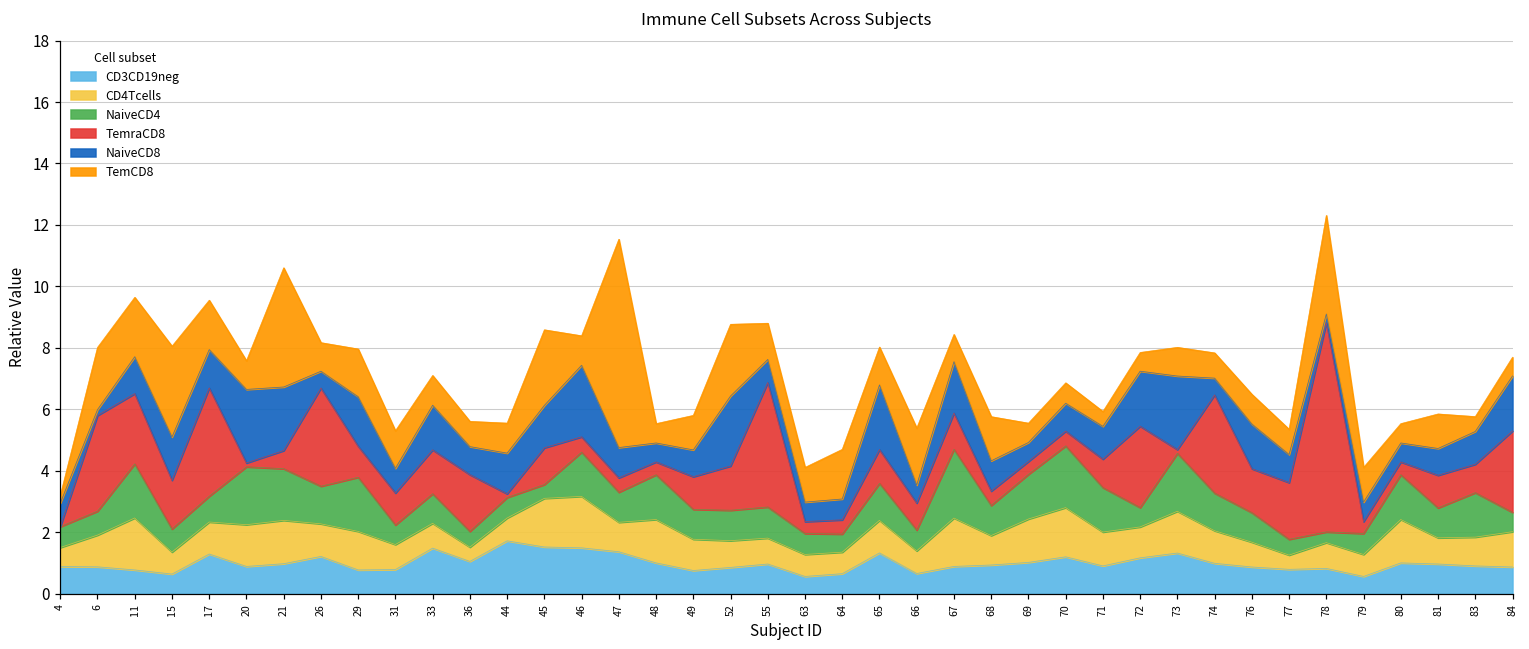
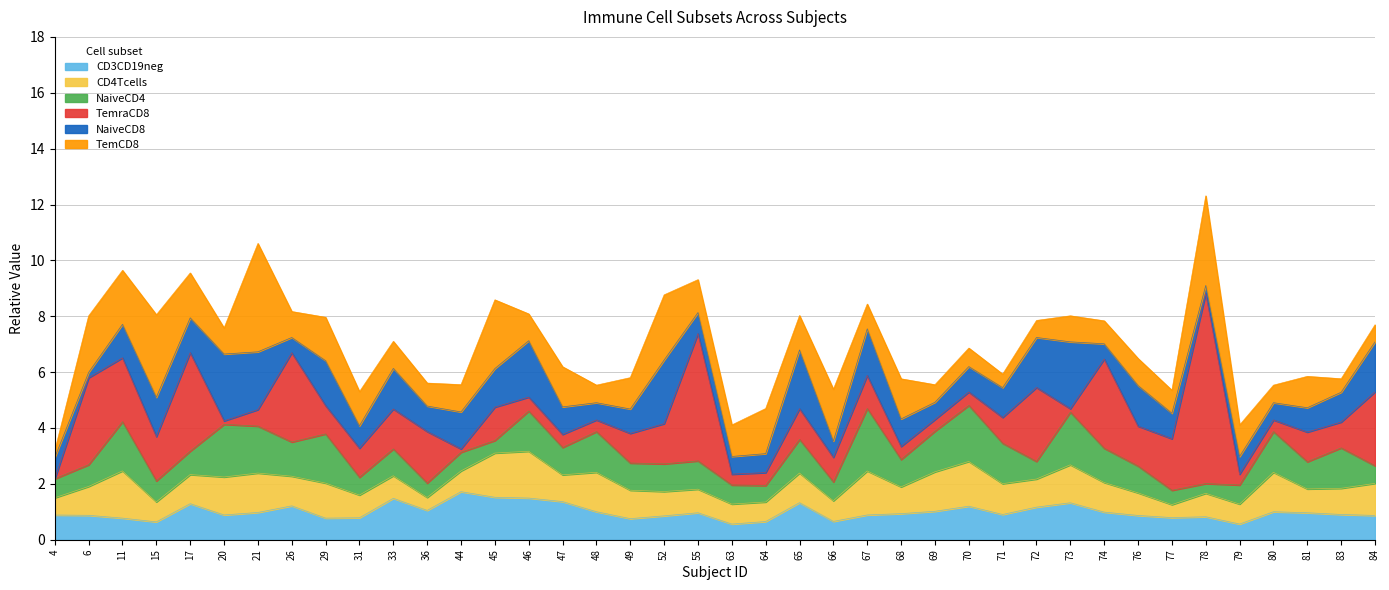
  {
    "TemraCD8": {
      "6": 3.1,
      "11": 2.3,
      "15": 1.6,
      "17": 3.5,
      "20": 0.1,
      "21": 0.6,
      "26": 3.2,
      "29": 1.0,
      "31": 1.0,
      "33": 1.4,
      "36": 1.8,
      "44": 0.1,
      "45": 1.2,
      "46": 0.5,
      "47": 0.5,
      "48": 0.4,
      "49": 1.1,
      "52": 1.4,
-     "55": 4.1,
+     "55": 4.6,
      "63": 0.4,
      "64": 0.5,
      "65": 1.1,
      "66": 0.9,
      "67": 1.2,
      "68": 0.5,
      "69": 0.4,
      "70": 0.5,
      "71": 0.9,
      "72": 2.6,
      "73": 0.1,
      "74": 3.2,
      "76": 1.4,
      "77": 1.8,
      "78": 6.8,
      "79": 0.4,
      "80": 0.4,
      "81": 1.1,
      "83": 0.9,
      "84": 2.6
    },
    "NaiveCD8": {
      "4": 0.8,
      "6": 0.2,
      "11": 1.2,
      "15": 1.4,
      "17": 1.2,
      "20": 2.4,
      "21": 2.1,
      "26": 0.5,
      "29": 1.6,
      "31": 0.8,
      "33": 1.5,
      "36": 0.9,
      "44": 1.3,
      "45": 1.4,
-     "46": 2.3,
+     "46": 2.0,
      "47": 1.0,
      "48": 0.6,
      "49": 0.9,
      "52": 2.3,
      "55": 0.8,
      "63": 0.6,
      "64": 0.7,
      "65": 2.1,
      "66": 0.6,
      "67": 1.7,
      "68": 1.0,
      "69": 0.6,
      "70": 0.9,
      "71": 1.1,
      "72": 1.8,
      "73": 2.4,
      "74": 0.5,
      "76": 1.5,
      "77": 0.9,
      "78": 0.3,
      "79": 0.6,
      "80": 0.6,
      "81": 0.9,
      "83": 1.1,
      "84": 1.8
    },
    "TemCD8": {
      "4": 0.2,
      "6": 2.0,
      "11": 1.9,
      "15": 3.0,
      "17": 1.6,
      "20": 0.9,
      "21": 3.9,
      "26": 0.9,
      "29": 1.6,
      "31": 1.2,
      "33": 1.0,
      "36": 0.8,
      "44": 1.0,
      "45": 2.5,
      "46": 1.0,
-     "47": 6.8,
+     "47": 1.4,
      "48": 0.6,
      "49": 1.1,
      "52": 2.3,
      "55": 1.2,
      "63": 1.1,
      "64": 1.6,
      "65": 1.2,
      "66": 1.9,
      "67": 0.9,
      "68": 1.4,
      "69": 0.6,
      "70": 0.7,
      "71": 0.5,
      "72": 0.6,
      "73": 0.9,
      "74": 0.8,
      "76": 1.0,
      "77": 0.8,
      "78": 3.2,
      "79": 1.1,
      "80": 0.6,
      "81": 1.1,
      "83": 0.5,
      "84": 0.6
    }
  }
